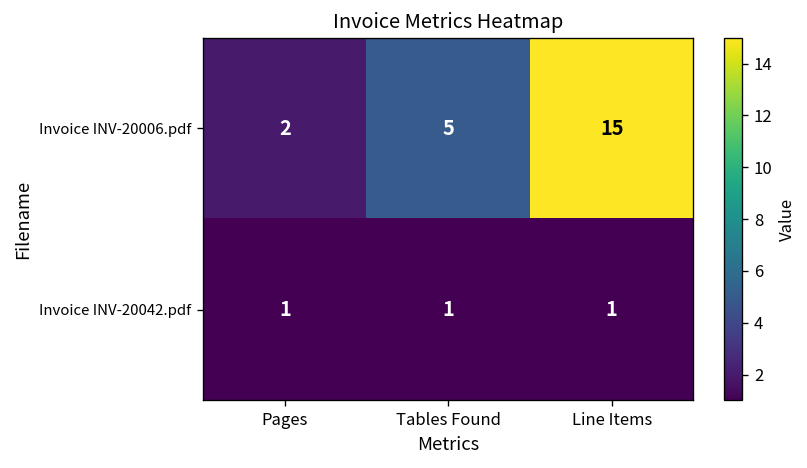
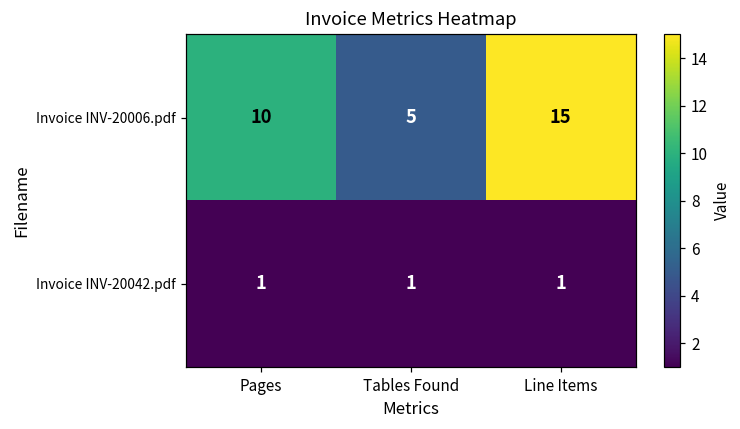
  {
    "Invoice INV-20006.pdf": {
-     "Pages": 2,
+     "Pages": 10,
      "Tables Found": 5,
      "Line Items": 15
    },
    "Invoice INV-20042.pdf": {
      "Pages": 1,
      "Tables Found": 1,
      "Line Items": 1
    }
  }
